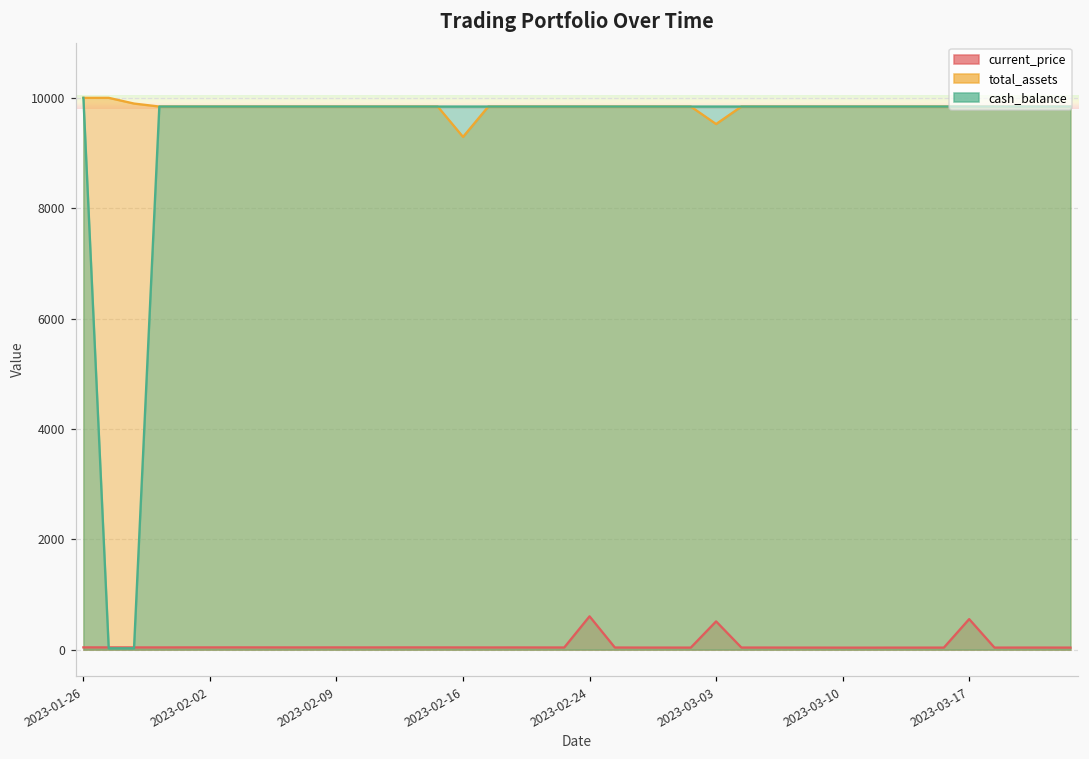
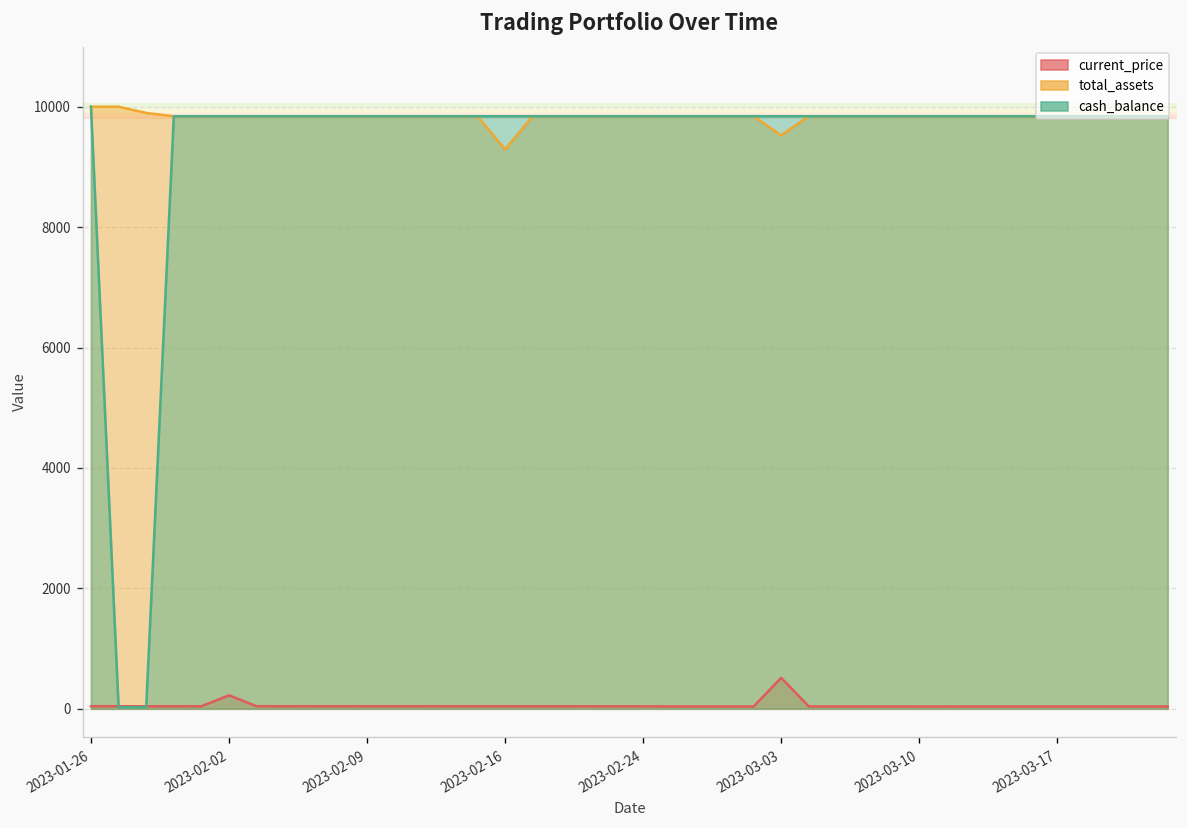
  {
    "current_price": {
      "2023-01-26": 0,
-     "2023-02-02": 0,
+     "2023-02-02": 200,
      "2023-02-09": 0,
      "2023-02-16": 0,
-     "2023-02-24": 600,
+     "2023-02-24": 0,
      "2023-03-03": 500,
      "2023-03-10": 0,
-     "2023-03-17": 600
+     "2023-03-17": 0
    },
    "total_assets": {
      "2023-02-16": 9300,
      "2023-03-03": 9500
    },
    "cash_balance": {
      "2023-02-16": 9800,
      "2023-03-03": 9800
    }
  }
